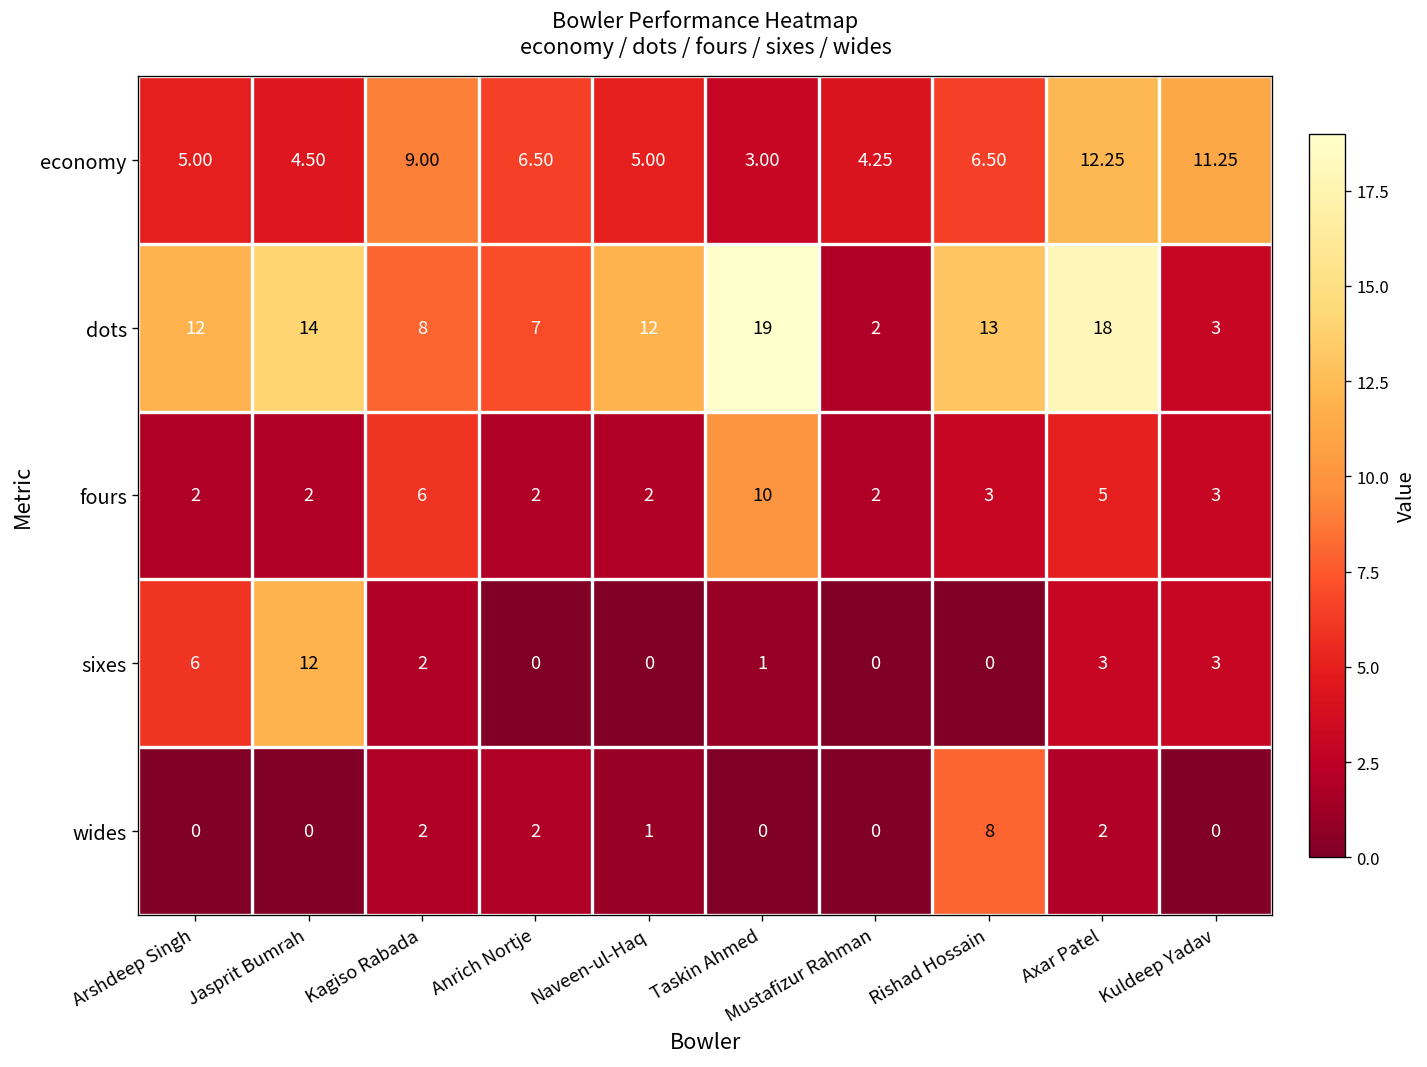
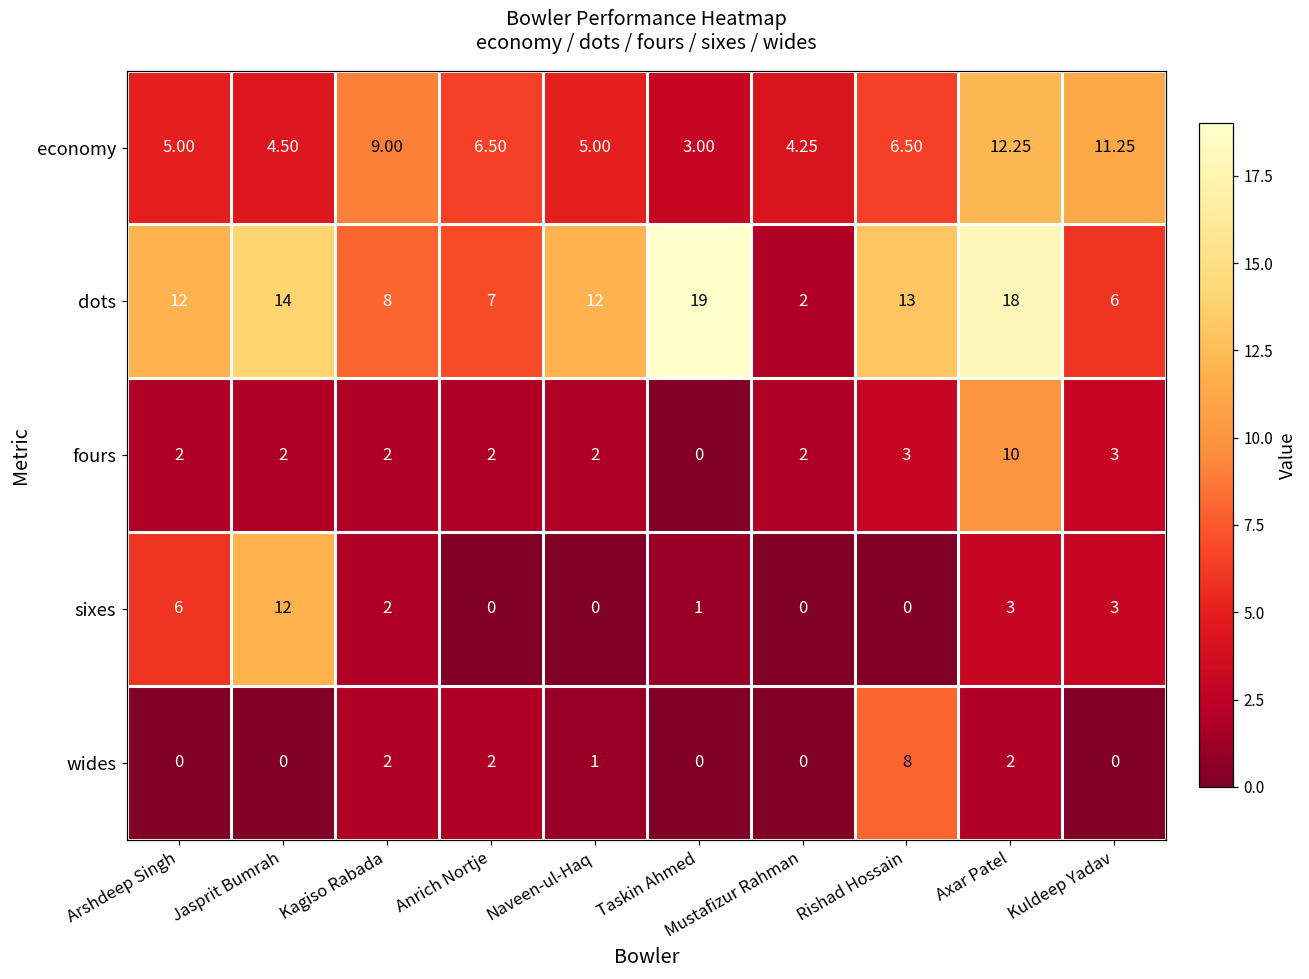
  {
    "economy": {
      "Arshdeep Singh": 5.00,
      "Jasprit Bumrah": 4.50,
      "Kagiso Rabada": 9.00,
      "Anrich Nortje": 6.50,
      "Naveen-ul-Haq": 5.00,
      "Taskin Ahmed": 3.00,
      "Mustafizur Rahman": 4.25,
      "Rishad Hossain": 6.50,
      "Axar Patel": 12.25,
      "Kuldeep Yadav": 11.25
    },
    "dots": {
      "Arshdeep Singh": 12,
      "Jasprit Bumrah": 14,
      "Kagiso Rabada": 8,
      "Anrich Nortje": 7,
      "Naveen-ul-Haq": 12,
      "Taskin Ahmed": 19,
      "Mustafizur Rahman": 2,
      "Rishad Hossain": 13,
      "Axar Patel": 18,
-     "Kuldeep Yadav": 3
+     "Kuldeep Yadav": 6
    },
    "fours": {
      "Arshdeep Singh": 2,
      "Jasprit Bumrah": 2,
-     "Kagiso Rabada": 6,
+     "Kagiso Rabada": 2,
      "Anrich Nortje": 2,
      "Naveen-ul-Haq": 2,
-     "Taskin Ahmed": 10,
+     "Taskin Ahmed": 0,
      "Mustafizur Rahman": 2,
      "Rishad Hossain": 3,
-     "Axar Patel": 5,
+     "Axar Patel": 10,
      "Kuldeep Yadav": 3
    },
    "sixes": {
      "Arshdeep Singh": 6,
      "Jasprit Bumrah": 12,
      "Kagiso Rabada": 2,
      "Anrich Nortje": 0,
      "Naveen-ul-Haq": 0,
      "Taskin Ahmed": 1,
      "Mustafizur Rahman": 0,
      "Rishad Hossain": 0,
      "Axar Patel": 3,
      "Kuldeep Yadav": 3
    },
    "wides": {
      "Arshdeep Singh": 0,
      "Jasprit Bumrah": 0,
      "Kagiso Rabada": 2,
      "Anrich Nortje": 2,
      "Naveen-ul-Haq": 1,
      "Taskin Ahmed": 0,
      "Mustafizur Rahman": 0,
      "Rishad Hossain": 8,
      "Axar Patel": 2,
      "Kuldeep Yadav": 0
    }
  }
